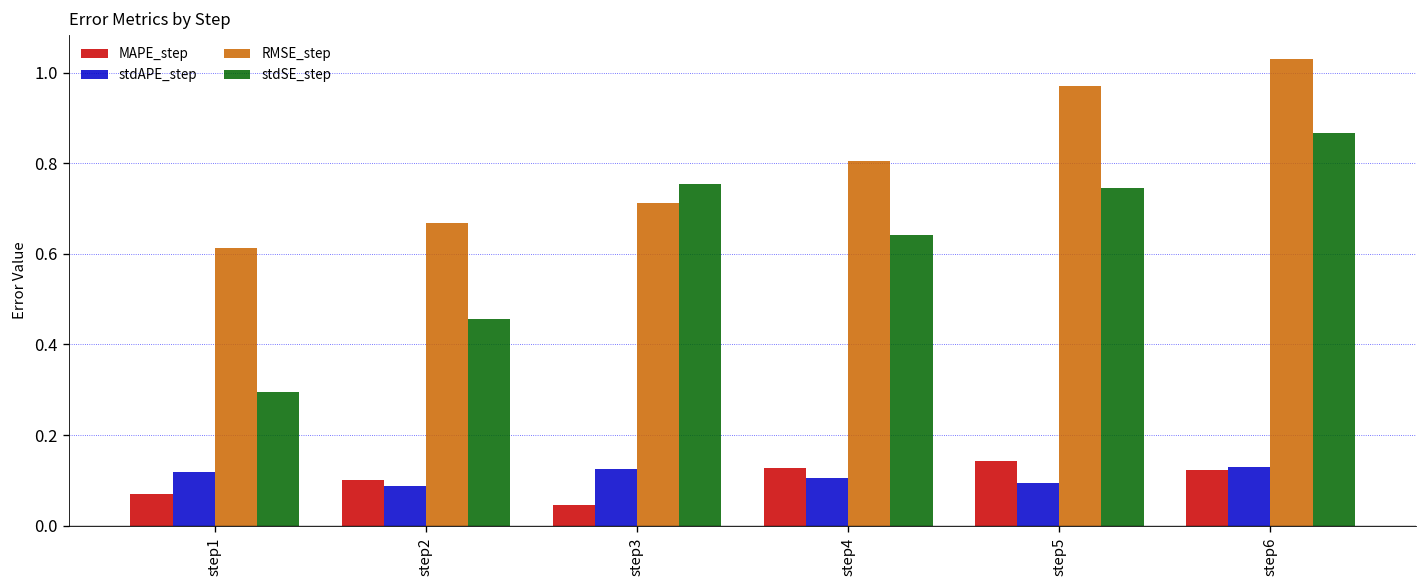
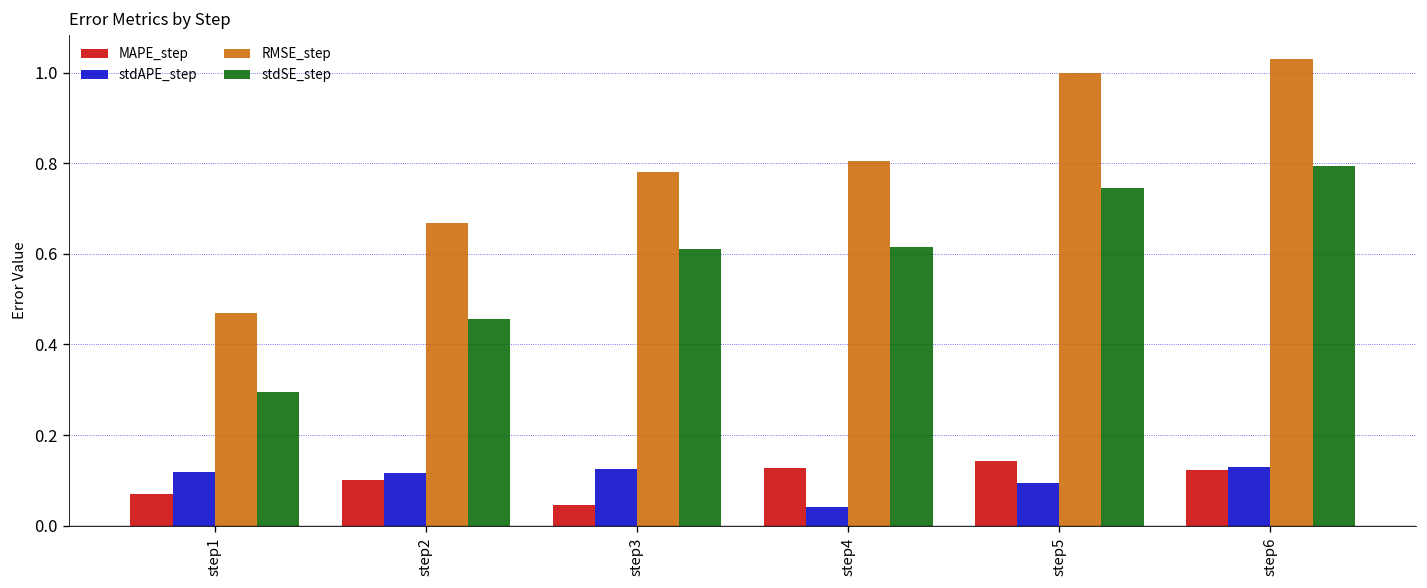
  {
    "MAPE_step": {
      "step1": 0.07,
      "step2": 0.10,
      "step3": 0.05,
      "step4": 0.13,
      "step5": 0.14,
      "step6": 0.12
    },
    "stdAPE_step": {
      "step1": 0.12,
-     "step2": 0.09,
+     "step2": 0.12,
      "step3": 0.13,
-     "step4": 0.11,
+     "step4": 0.04,
      "step5": 0.09,
      "step6": 0.13
    },
    "RMSE_step": {
-     "step1": 0.61,
+     "step1": 0.47,
      "step2": 0.67,
-     "step3": 0.71,
+     "step3": 0.78,
      "step4": 0.81,
-     "step5": 0.97,
+     "step5": 1.00,
      "step6": 1.03
    },
    "stdSE_step": {
      "step1": 0.30,
      "step2": 0.46,
-     "step3": 0.75,
-     "step4": 0.64,
+     "step3": 0.61,
+     "step4": 0.61,
      "step5": 0.75,
-     "step6": 0.87
+     "step6": 0.79
    }
  }
